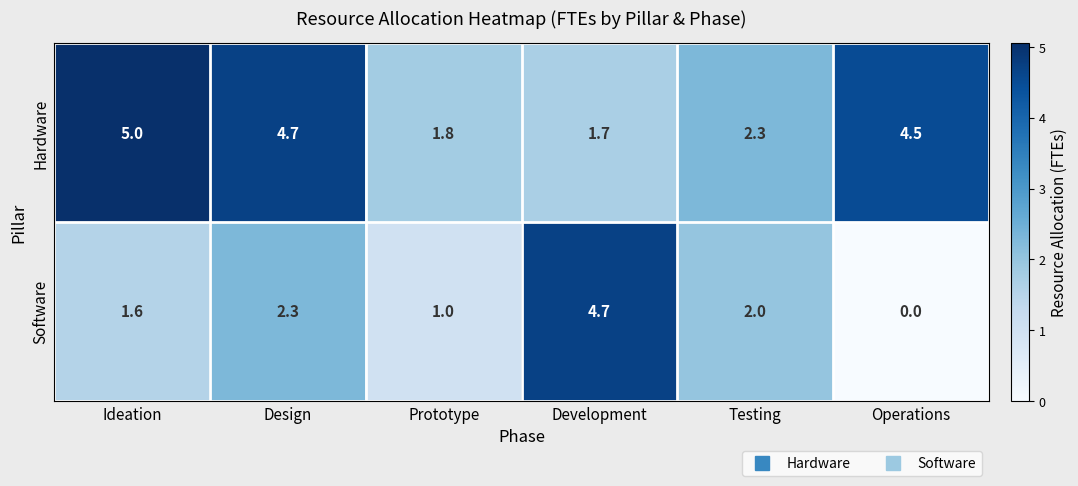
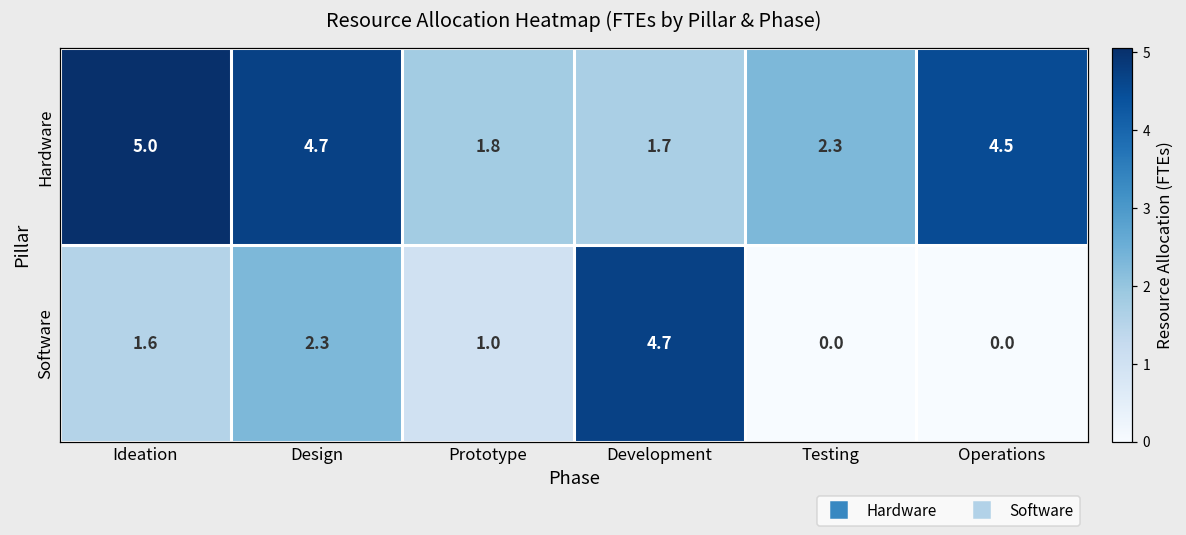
  {
    "Hardware": {
      "Ideation": 5.0,
      "Design": 4.7,
      "Prototype": 1.8,
      "Development": 1.7,
      "Testing": 2.3,
      "Operations": 4.5
    },
    "Software": {
      "Ideation": 1.6,
      "Design": 2.3,
      "Prototype": 1.0,
      "Development": 4.7,
-     "Testing": 2.0,
+     "Testing": 0.0,
      "Operations": 0.0
    }
  }
